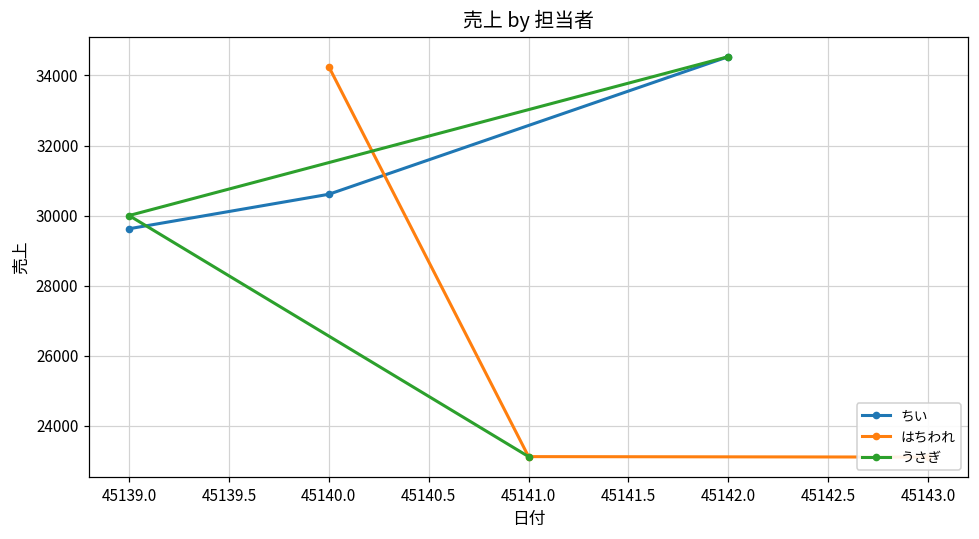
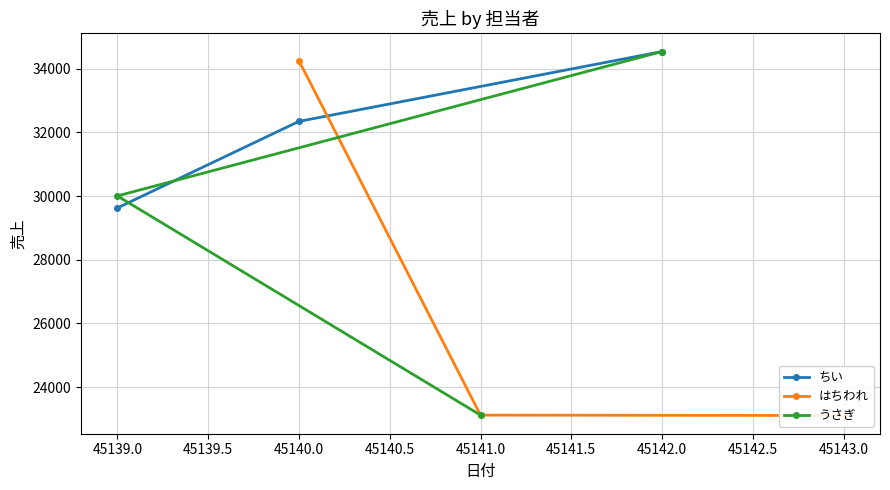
  {
    "ちい": {
      "45139.0": 29600,
-     "45140.0": 30600
+     "45140.0": 32300
    },
    "はちわれ": {
      "45140.0": 34200
    }
  }
